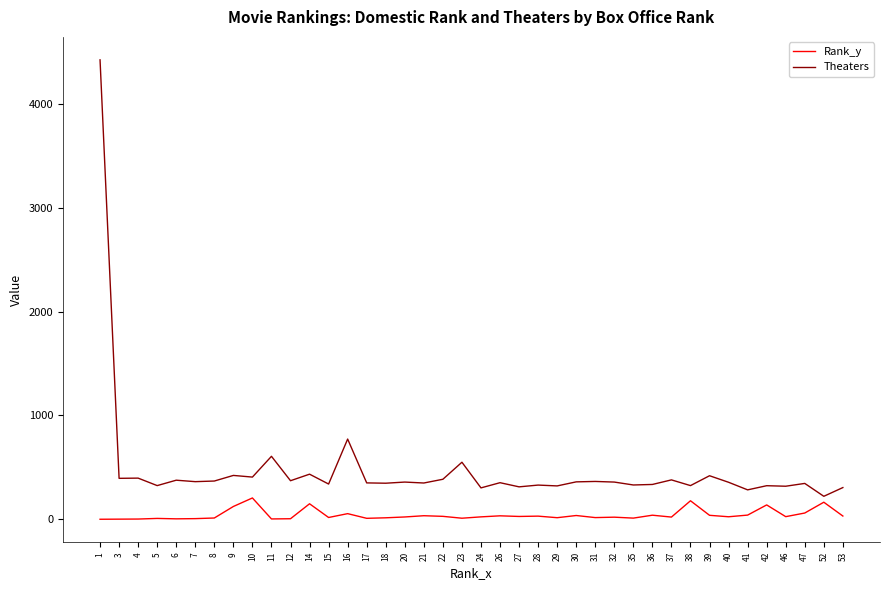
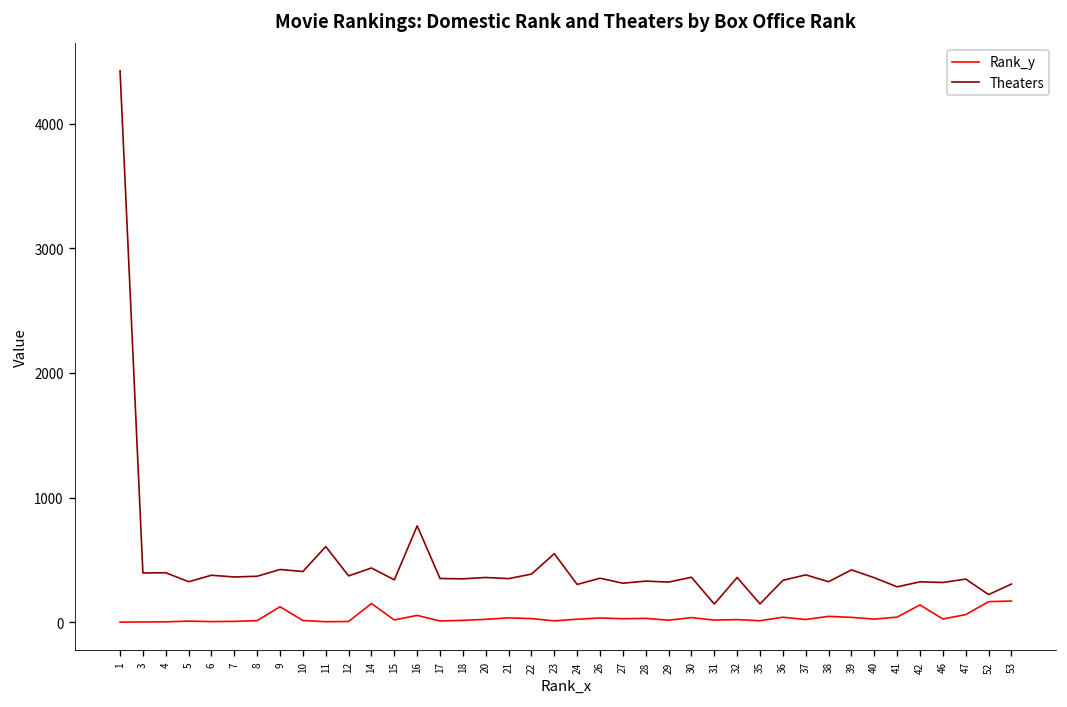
  {
    "Rank_y": {
      "1": 0,
      "3": 0,
      "4": 0,
      "5": 10,
      "6": 10,
      "7": 10,
      "8": 10,
      "9": 120,
-     "10": 210,
+     "10": 10,
      "11": 0,
      "12": 10,
      "14": 150,
      "15": 20,
      "16": 60,
      "17": 10,
      "18": 20,
      "20": 20,
      "21": 40,
      "22": 30,
      "23": 10,
      "24": 20,
      "26": 30,
      "27": 30,
      "28": 30,
      "29": 20,
      "30": 40,
      "31": 20,
      "32": 20,
      "35": 10,
      "36": 40,
      "37": 20,
-     "38": 180,
+     "38": 50,
      "39": 40,
      "40": 30,
      "41": 40,
      "42": 140,
      "46": 30,
      "47": 60,
      "52": 170,
-     "53": 30
+     "53": 170
    },
    "Theaters": {
      "1": 4420,
      "3": 400,
      "4": 400,
      "5": 330,
      "6": 380,
      "7": 360,
      "8": 370,
      "9": 420,
      "10": 410,
      "11": 610,
      "12": 370,
      "14": 440,
      "15": 340,
      "16": 770,
      "17": 350,
      "18": 350,
      "20": 360,
      "21": 350,
      "22": 390,
      "23": 550,
      "24": 300,
      "26": 350,
      "27": 310,
      "28": 330,
      "29": 320,
      "30": 360,
-     "31": 370,
+     "31": 150,
      "32": 360,
-     "35": 330,
+     "35": 150,
      "36": 340,
      "37": 380,
      "38": 330,
      "39": 420,
      "40": 360,
      "41": 280,
      "42": 320,
      "46": 320,
      "47": 350,
      "52": 220,
      "53": 310
    }
  }
